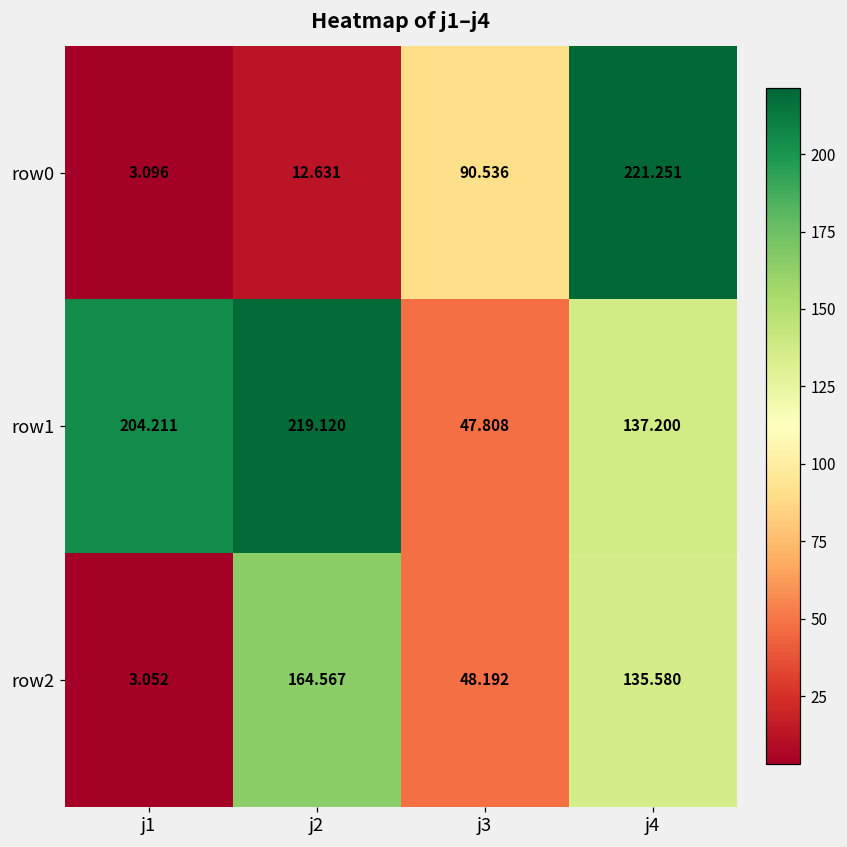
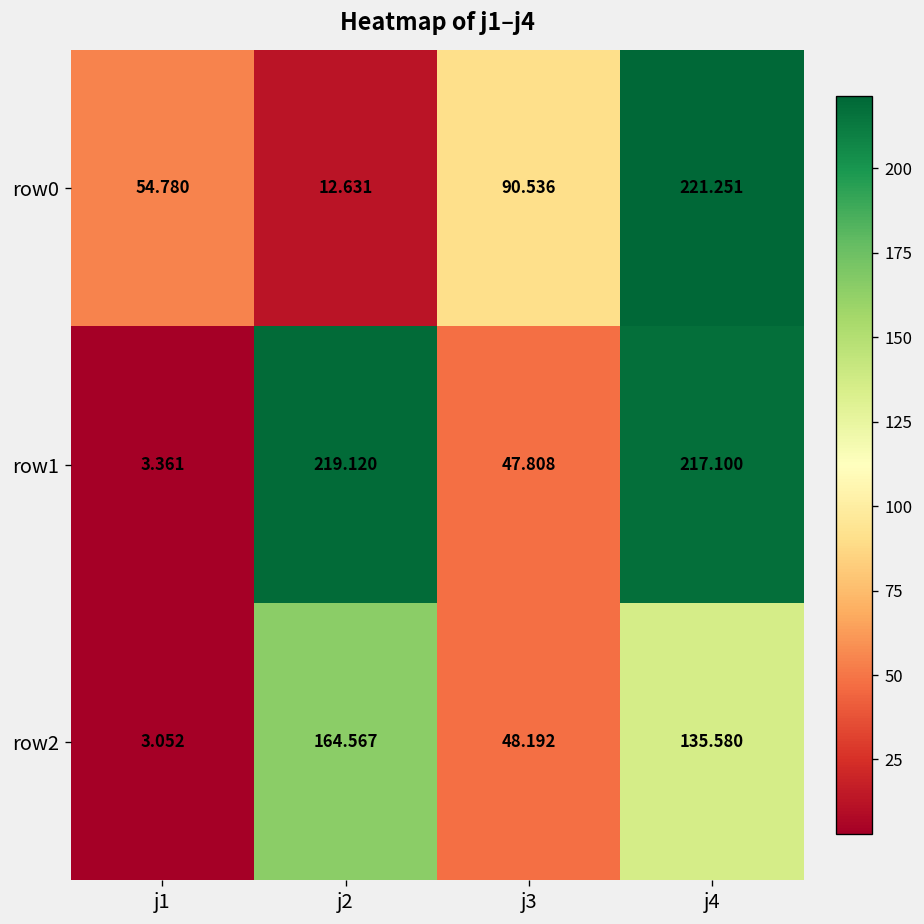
  {
    "row0": {
-     "j1": 3.096,
+     "j1": 54.780,
      "j2": 12.631,
      "j3": 90.536,
      "j4": 221.251
    },
    "row1": {
-     "j1": 204.211,
+     "j1": 3.361,
      "j2": 219.120,
      "j3": 47.808,
-     "j4": 137.200
+     "j4": 217.100
    },
    "row2": {
      "j1": 3.052,
      "j2": 164.567,
      "j3": 48.192,
      "j4": 135.580
    }
  }
